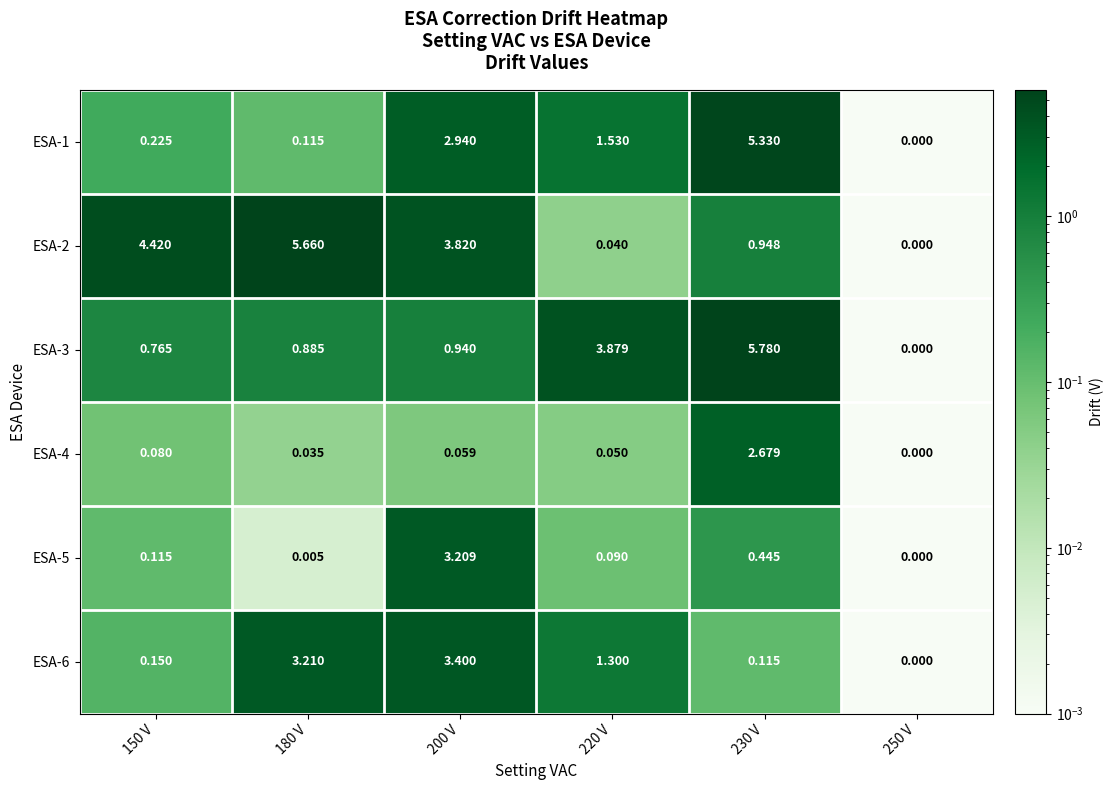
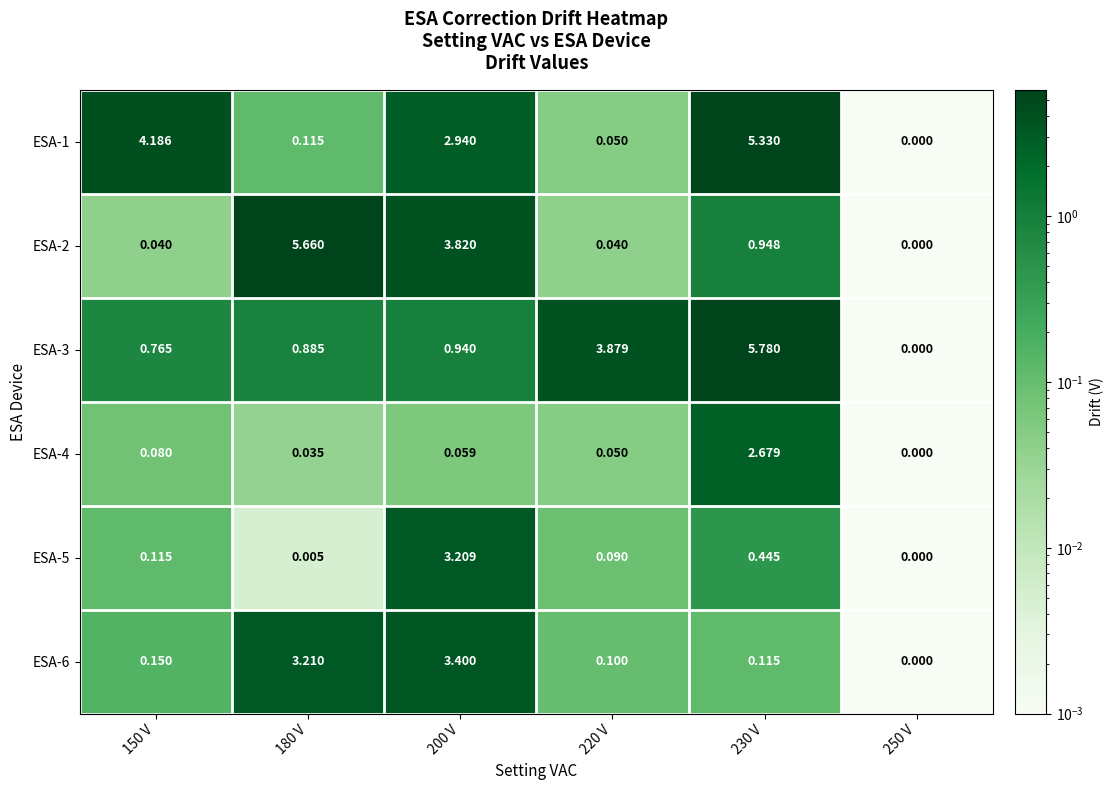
  {
    "ESA-1": {
-     "150 V": 0.225,
+     "150 V": 4.186,
      "180 V": 0.115,
      "200 V": 2.940,
-     "220 V": 1.530,
+     "220 V": 0.050,
      "230 V": 5.330,
      "250 V": 0.000
    },
    "ESA-2": {
-     "150 V": 4.420,
+     "150 V": 0.040,
      "180 V": 5.660,
      "200 V": 3.820,
      "220 V": 0.040,
      "230 V": 0.948,
      "250 V": 0.000
    },
    "ESA-3": {
      "150 V": 0.765,
      "180 V": 0.885,
      "200 V": 0.940,
      "220 V": 3.879,
      "230 V": 5.780,
      "250 V": 0.000
    },
    "ESA-4": {
      "150 V": 0.080,
      "180 V": 0.035,
      "200 V": 0.059,
      "220 V": 0.050,
      "230 V": 2.679,
      "250 V": 0.000
    },
    "ESA-5": {
      "150 V": 0.115,
      "180 V": 0.005,
      "200 V": 3.209,
      "220 V": 0.090,
      "230 V": 0.445,
      "250 V": 0.000
    },
    "ESA-6": {
      "150 V": 0.150,
      "180 V": 3.210,
      "200 V": 3.400,
-     "220 V": 1.300,
+     "220 V": 0.100,
      "230 V": 0.115,
      "250 V": 0.000
    }
  }
